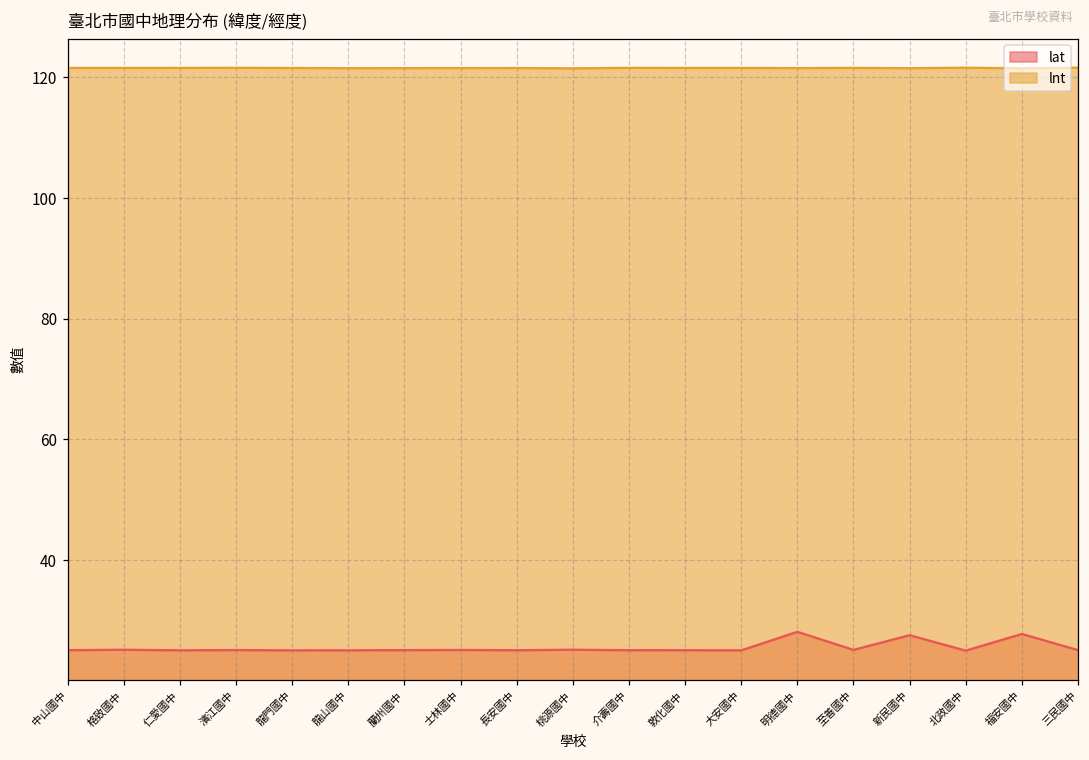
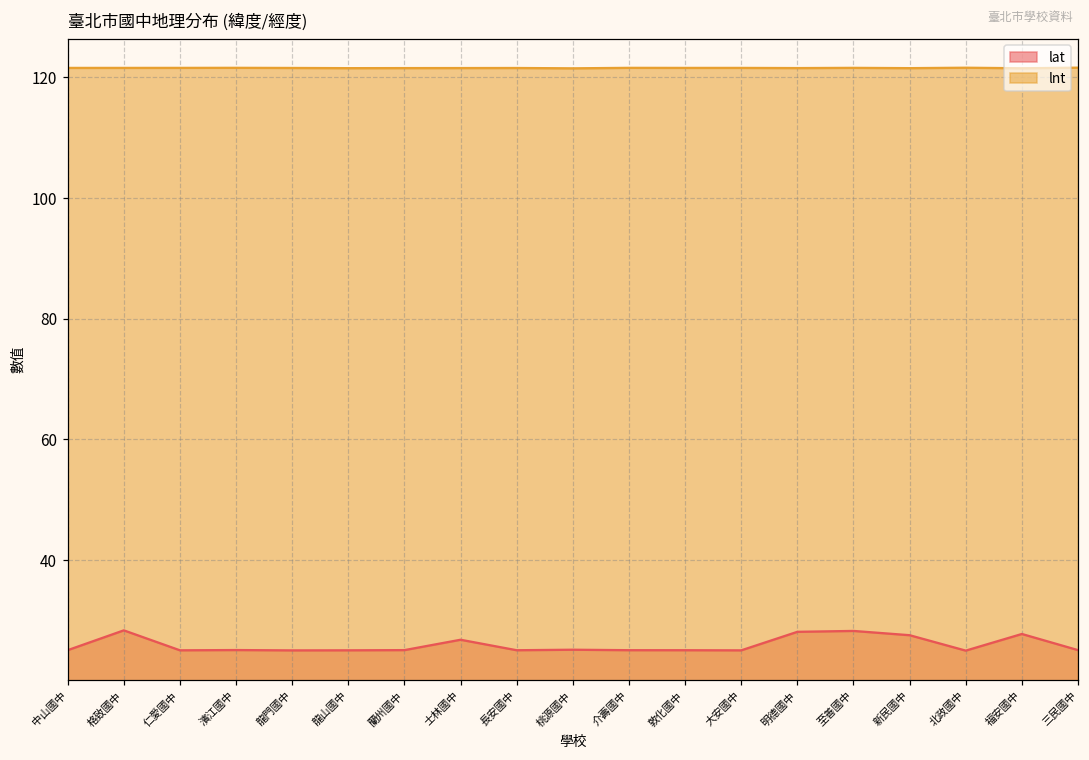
  {
    "lat": {
      "中山國中": 25,
-     "格致國中": 25,
+     "格致國中": 28,
      "仁愛國中": 25,
      "濱江國中": 25,
      "龍門國中": 25,
      "龍山國中": 25,
      "蘭州國中": 25,
-     "士林國中": 25,
+     "士林國中": 27,
      "長安國中": 25,
      "桃源國中": 25,
      "介壽國中": 25,
      "敦化國中": 25,
      "大安國中": 25,
      "明德國中": 28,
-     "至善國中": 25,
+     "至善國中": 28,
      "新民國中": 28,
      "北政國中": 25,
      "福安國中": 28,
      "三民國中": 25
    },
    "lnt": {
      "中山國中": 122,
      "格致國中": 122,
      "仁愛國中": 122,
      "濱江國中": 122,
      "龍門國中": 122,
      "龍山國中": 122,
      "蘭州國中": 122,
      "士林國中": 122,
      "長安國中": 122,
      "桃源國中": 121,
      "介壽國中": 122,
      "敦化國中": 122,
      "大安國中": 122,
      "明德國中": 122,
      "至善國中": 122,
      "新民國中": 122,
      "北政國中": 122,
      "三民國中": 122
    }
  }
